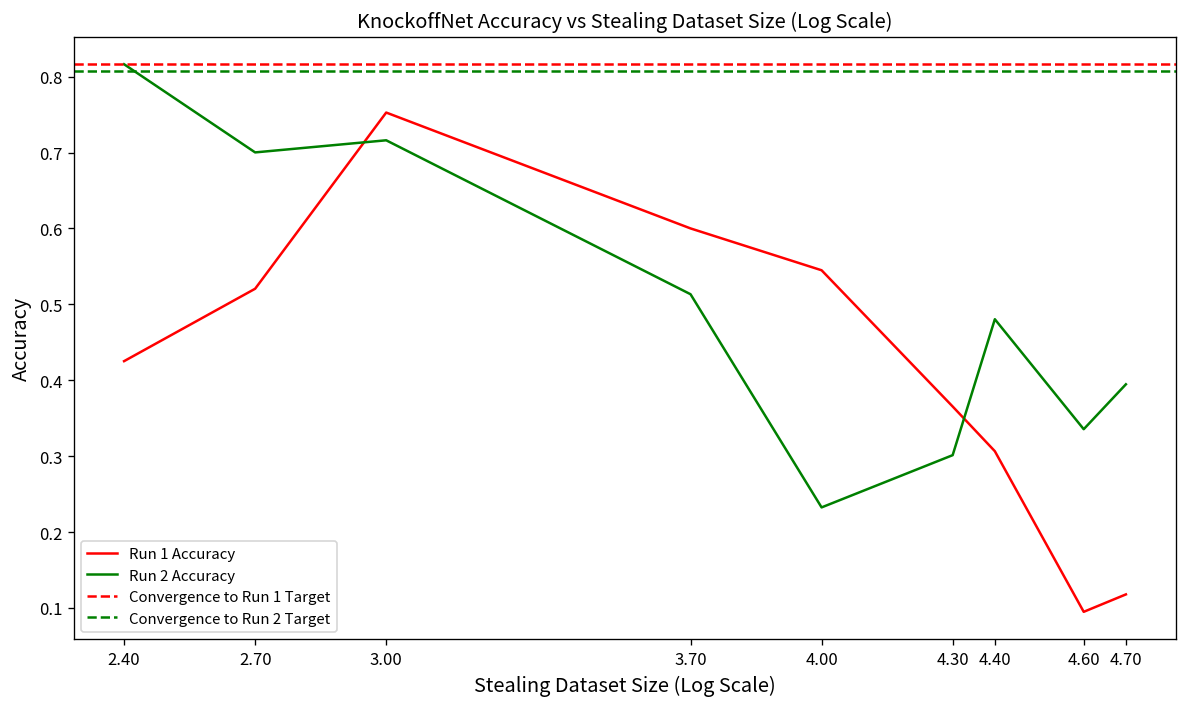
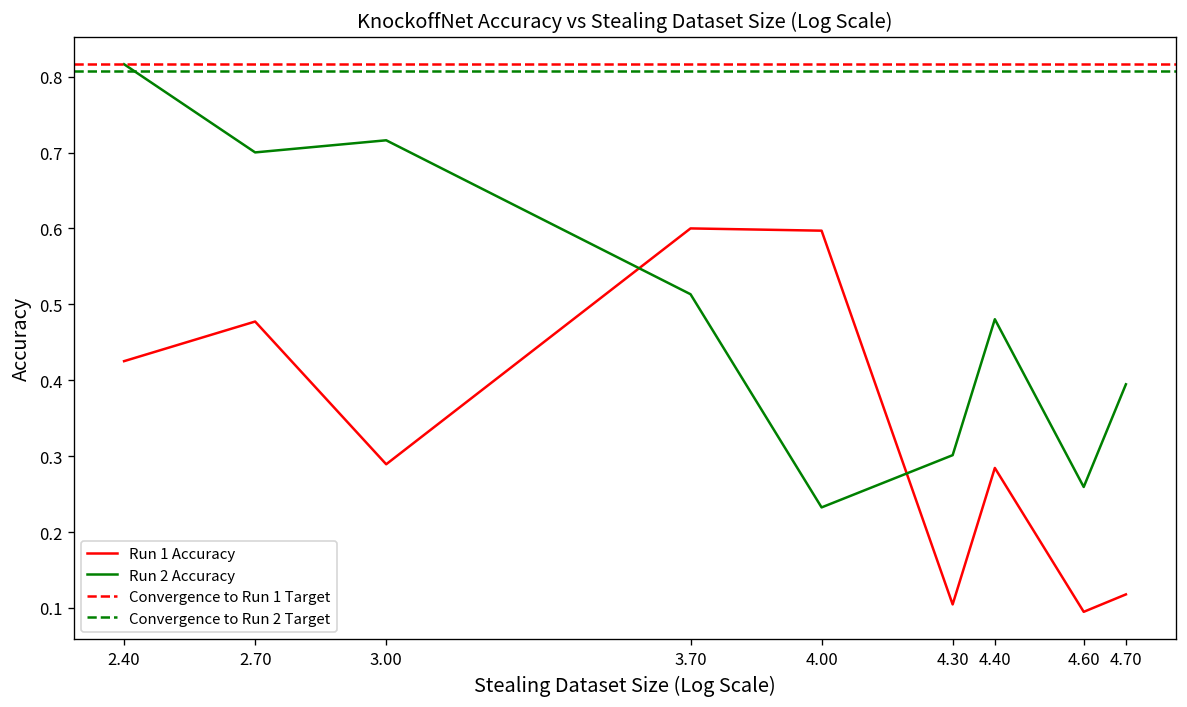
  {
    "Run 1 Accuracy": {
      "2.40": 0.43,
-     "2.70": 0.52,
-     "3.00": 0.75,
+     "2.70": 0.48,
+     "3.00": 0.29,
      "3.70": 0.60,
-     "4.00": 0.54,
-     "4.30": 0.37,
-     "4.40": 0.31,
+     "4.00": 0.60,
+     "4.30": 0.10,
+     "4.40": 0.28,
      "4.60": 0.09,
      "4.70": 0.12
    },
    "Run 2 Accuracy": {
      "2.40": 0.82,
      "2.70": 0.70,
      "3.00": 0.72,
      "3.70": 0.51,
      "4.00": 0.23,
      "4.30": 0.30,
      "4.40": 0.48,
-     "4.60": 0.34,
+     "4.60": 0.26,
      "4.70": 0.39
    }
  }
